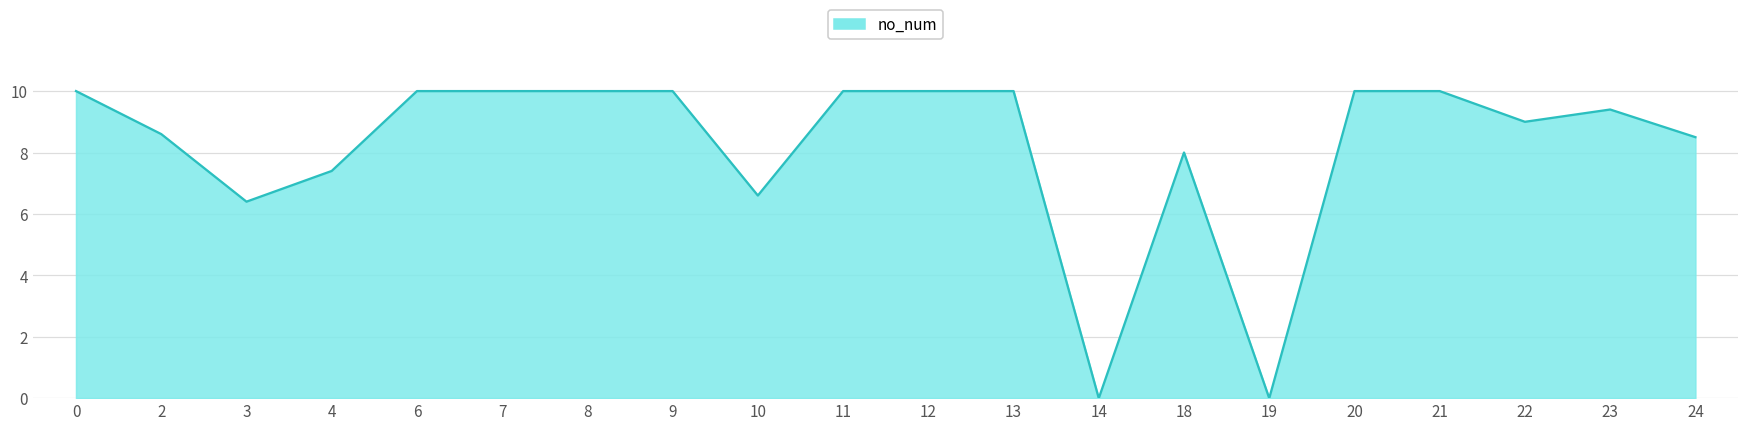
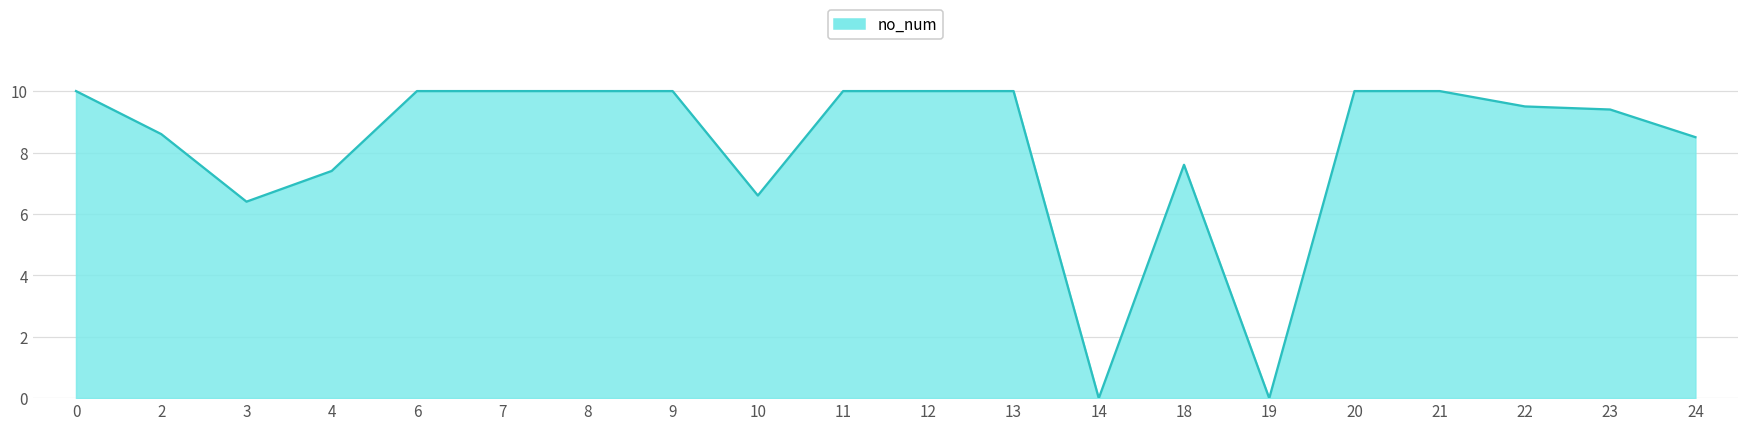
  {
    "0": 10.0,
    "2": 8.6,
    "3": 6.4,
    "4": 7.4,
    "6": 10.0,
    "7": 10.0,
    "8": 10.0,
    "9": 10.0,
    "10": 6.6,
    "11": 10.0,
    "12": 10.0,
    "13": 10.0,
    "14": 0.0,
-   "18": 8.0,
+   "18": 7.6,
    "19": 0.0,
    "20": 10.0,
    "21": 10.0,
-   "22": 9.0,
+   "22": 9.5,
    "23": 9.4,
    "24": 8.5
  }
